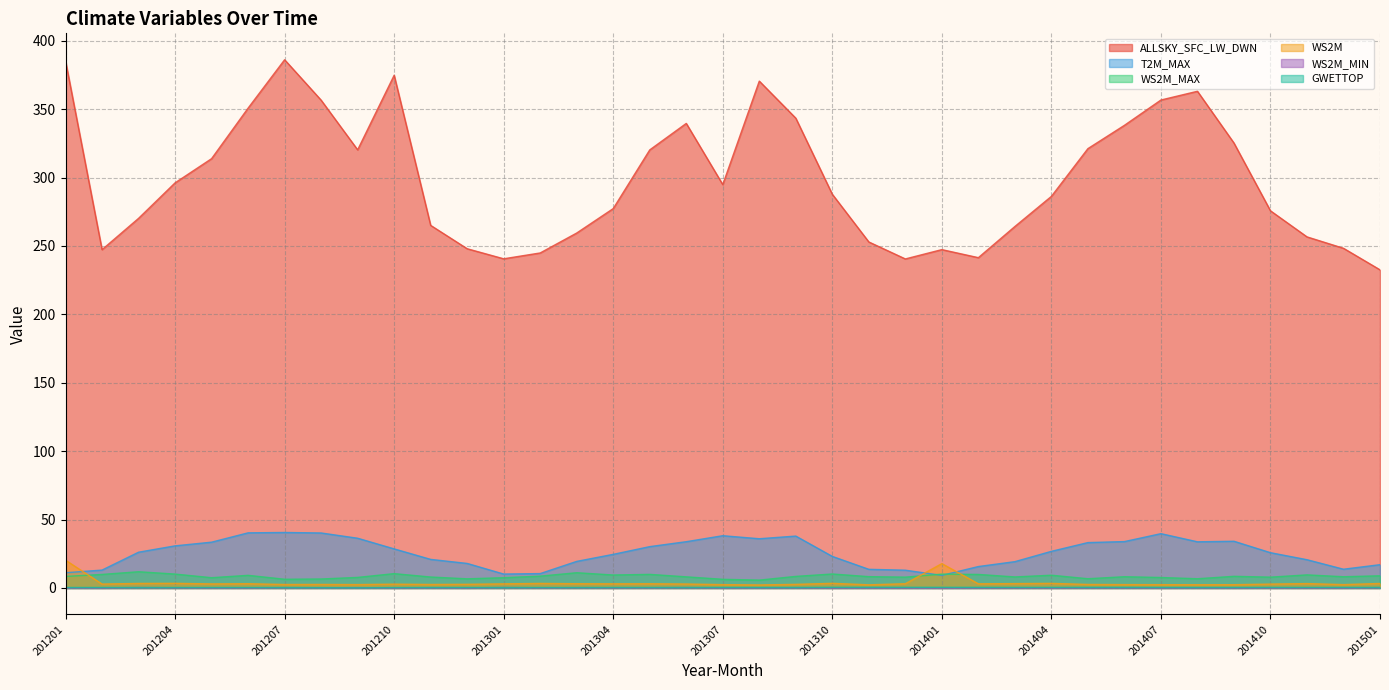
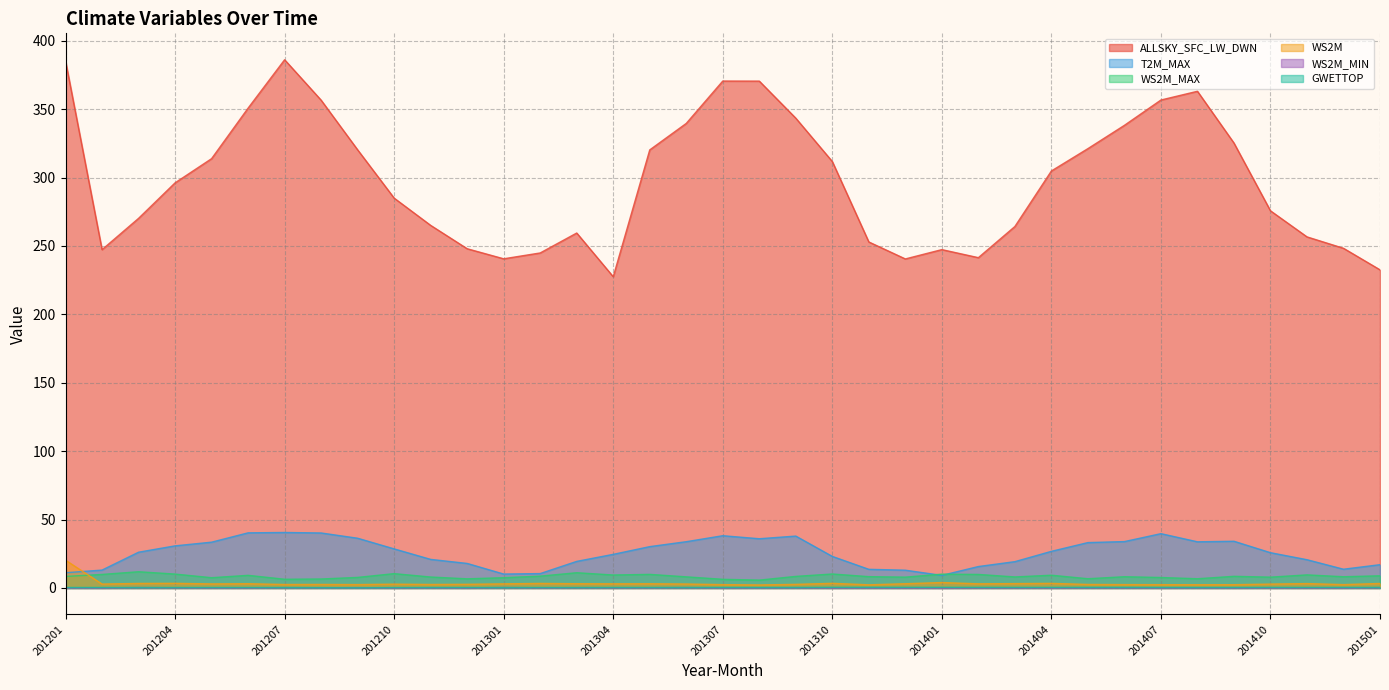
  {
    "ALLSKY_SFC_LW_DWN": {
      "201201": 385,
      "201204": 296,
      "201207": 386,
-     "201210": 375,
+     "201210": 285,
      "201301": 241,
-     "201304": 277,
-     "201307": 295,
-     "201310": 288,
+     "201304": 228,
+     "201307": 371,
+     "201310": 312,
      "201401": 247,
-     "201404": 286,
+     "201404": 305,
      "201407": 357,
      "201410": 276,
      "201501": 233
    },
    "WS2M": {
      "201201": 20,
      "201204": 3,
      "201207": 3,
      "201210": 3,
      "201301": 3,
      "201304": 3,
      "201307": 2,
      "201310": 3,
-     "201401": 18,
+     "201401": 4,
      "201404": 3,
      "201407": 2,
      "201410": 3,
      "201501": 3
    }
  }
